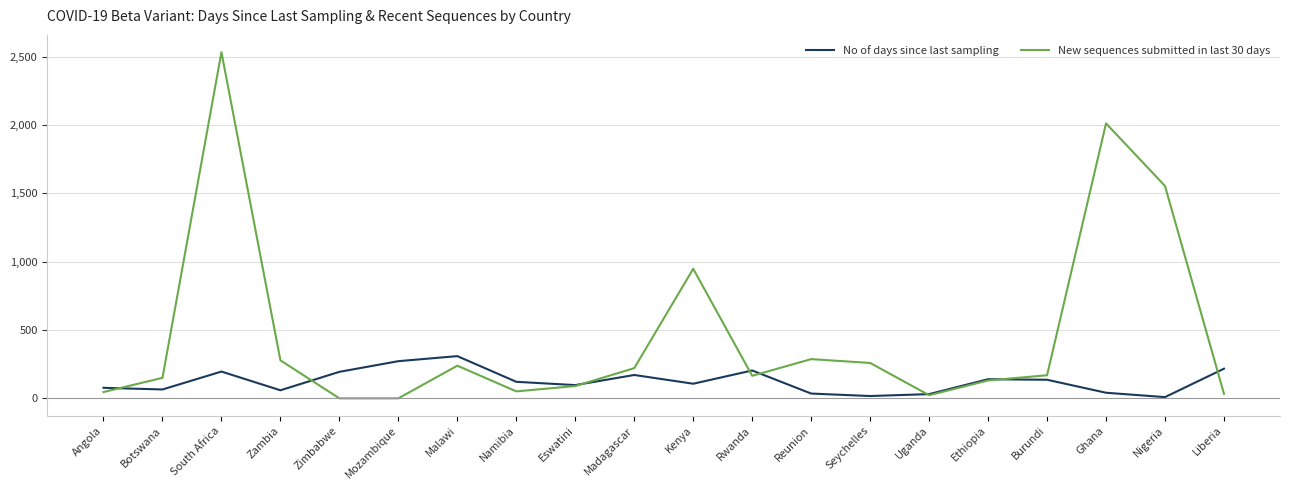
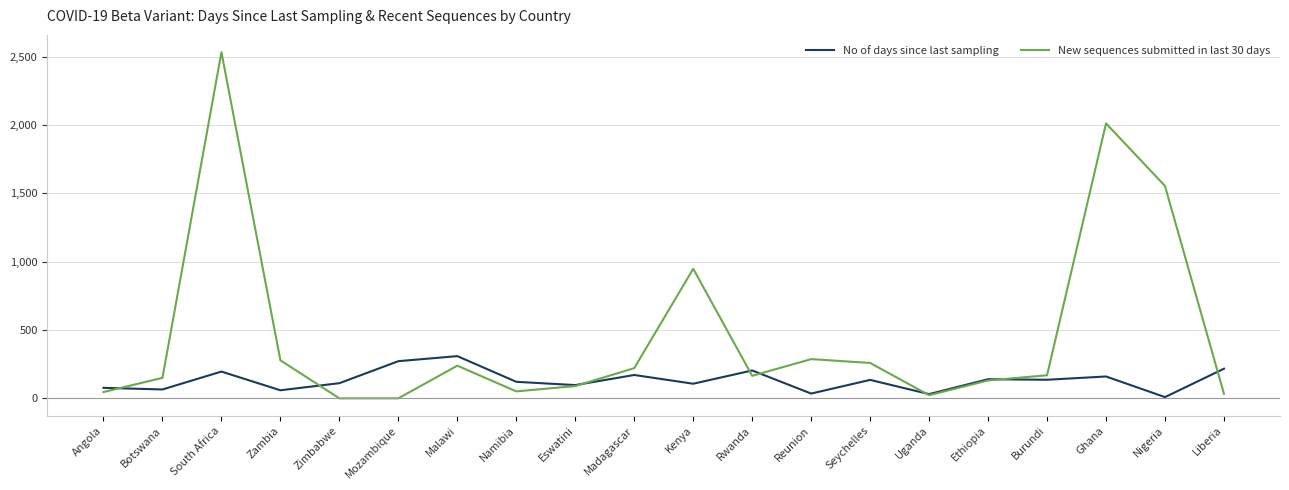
  {
    "No of days since last sampling": {
      "Angola": "80",
      "Botswana": "70",
      "South Africa": "200",
      "Zambia": "60",
-     "Zimbabwe": "190",
+     "Zimbabwe": "110",
      "Mozambique": "270",
      "Malawi": "310",
      "Namibia": "120",
      "Madagascar": "170",
      "Kenya": "110",
      "Rwanda": "200",
      "Reunion": "40",
-     "Seychelles": "20",
+     "Seychelles": "140",
      "Burundi": "140",
-     "Ghana": "40",
+     "Ghana": "160",
      "Nigeria": "10",
      "Liberia": "220"
    },
    "New sequences submitted in last 30 days": {
      "Angola": "50",
      "Botswana": "150",
      "South Africa": "2,530",
      "Zambia": "280",
      "Zimbabwe": "0",
      "Mozambique": "0",
      "Malawi": "240",
      "Namibia": "50",
      "Madagascar": "220",
      "Kenya": "950",
      "Rwanda": "170",
      "Reunion": "290",
      "Seychelles": "260",
      "Burundi": "170",
      "Ghana": "2,010",
      "Nigeria": "1,550",
      "Liberia": "30"
    }
  }
